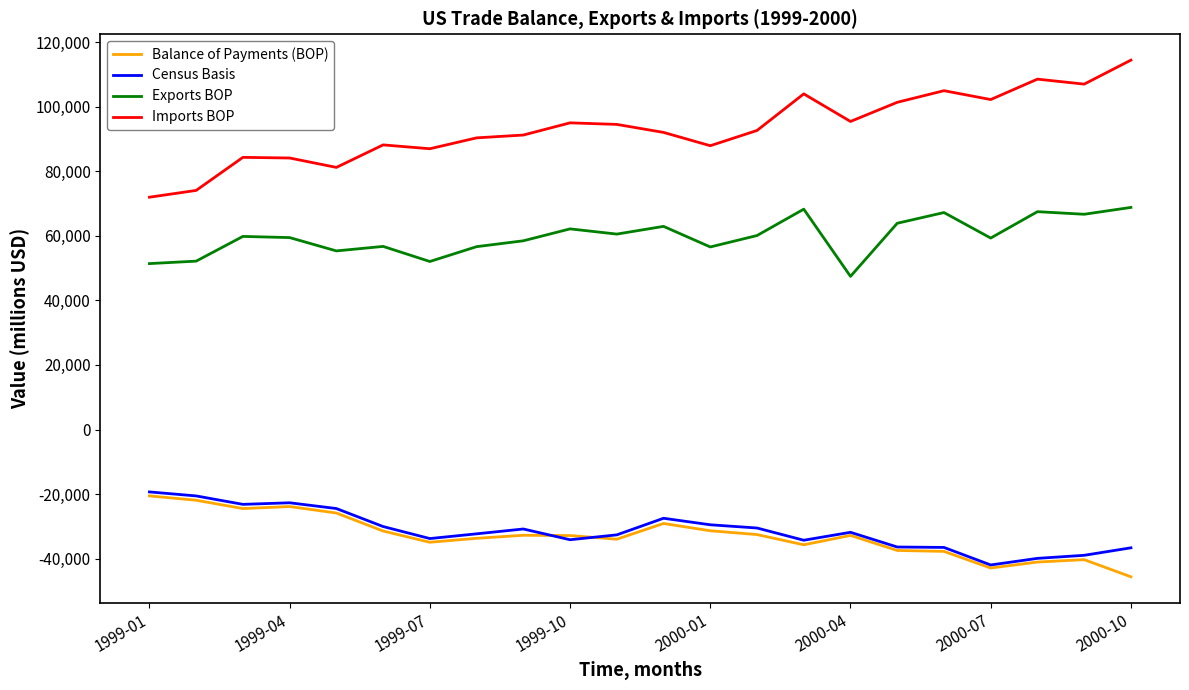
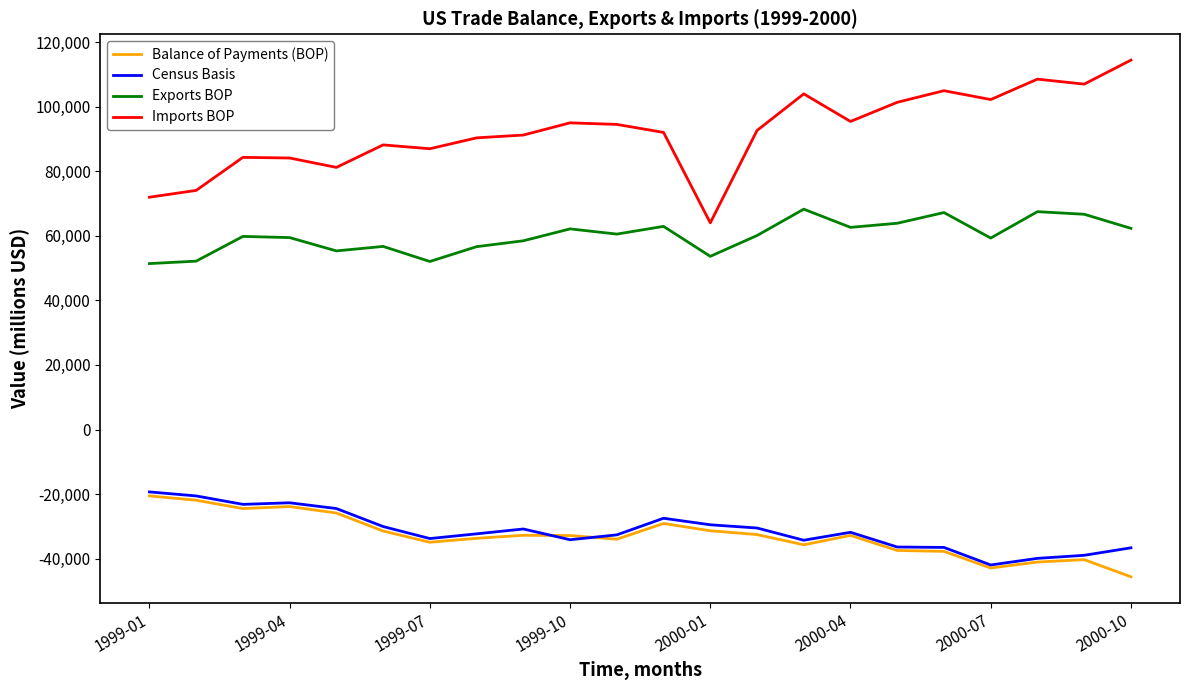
  {
    "Balance of Payments (BOP)": {
      "1999-01": "-21,000",
      "1999-04": "-24,000",
      "1999-07": "-35,000",
      "1999-10": "-33,000",
      "2000-01": "-31,000",
      "2000-04": "-33,000",
      "2000-07": "-43,000",
      "2000-10": "-46,000"
    },
    "Census Basis": {
      "1999-01": "-19,000",
      "1999-04": "-23,000",
      "1999-07": "-34,000",
      "1999-10": "-34,000",
      "2000-01": "-30,000",
      "2000-04": "-32,000",
      "2000-07": "-42,000",
      "2000-10": "-37,000"
    },
    "Exports BOP": {
      "1999-01": "51,000",
      "1999-04": "59,000",
      "1999-07": "52,000",
      "1999-10": "62,000",
-     "2000-01": "57,000",
-     "2000-04": "47,000",
+     "2000-01": "54,000",
+     "2000-04": "63,000",
      "2000-07": "59,000",
-     "2000-10": "69,000"
+     "2000-10": "62,000"
    },
    "Imports BOP": {
      "1999-01": "72,000",
      "1999-04": "84,000",
      "1999-07": "87,000",
      "1999-10": "95,000",
-     "2000-01": "88,000",
+     "2000-01": "64,000",
      "2000-04": "95,000",
      "2000-07": "102,000",
      "2000-10": "114,000"
    }
  }
